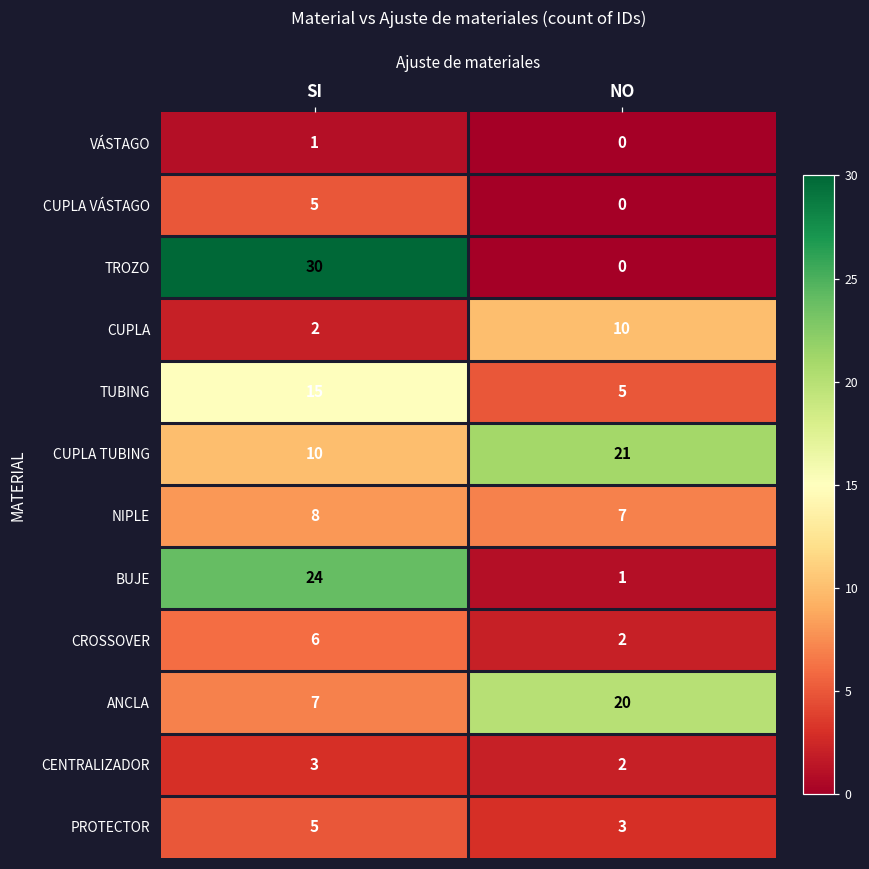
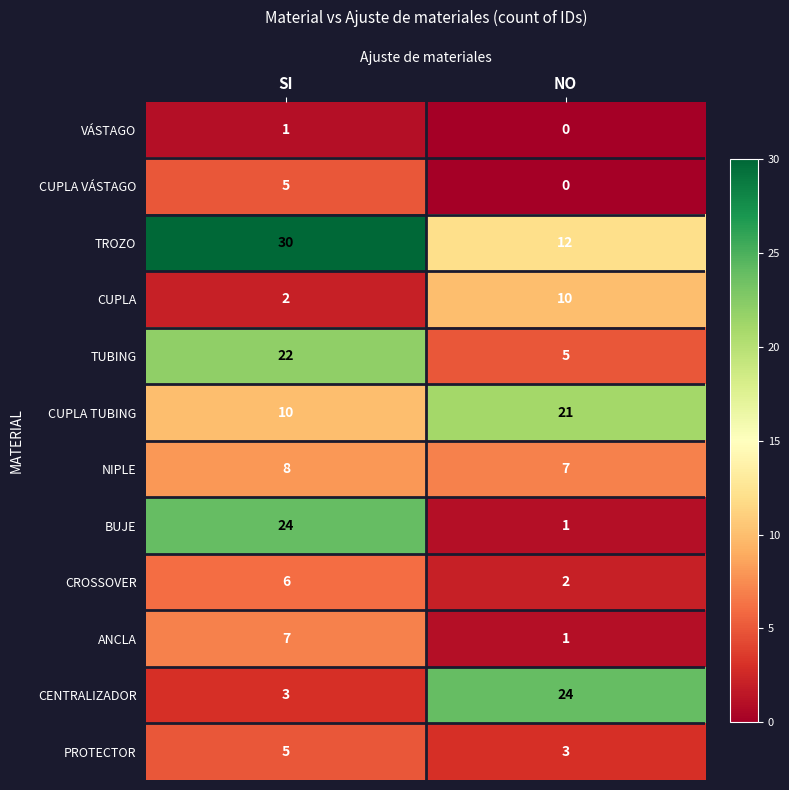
  {
    "VÁSTAGO": {
      "SI": 1,
      "NO": 0
    },
    "CUPLA VÁSTAGO": {
      "SI": 5,
      "NO": 0
    },
    "TROZO": {
      "SI": 30,
-     "NO": 0
+     "NO": 12
    },
    "CUPLA": {
      "SI": 2,
      "NO": 10
    },
    "TUBING": {
-     "SI": 15,
+     "SI": 22,
      "NO": 5
    },
    "CUPLA TUBING": {
      "SI": 10,
      "NO": 21
    },
    "NIPLE": {
      "SI": 8,
      "NO": 7
    },
    "BUJE": {
      "SI": 24,
      "NO": 1
    },
    "CROSSOVER": {
      "SI": 6,
      "NO": 2
    },
    "ANCLA": {
      "SI": 7,
-     "NO": 20
+     "NO": 1
    },
    "CENTRALIZADOR": {
      "SI": 3,
-     "NO": 2
+     "NO": 24
    },
    "PROTECTOR": {
      "SI": 5,
      "NO": 3
    }
  }
